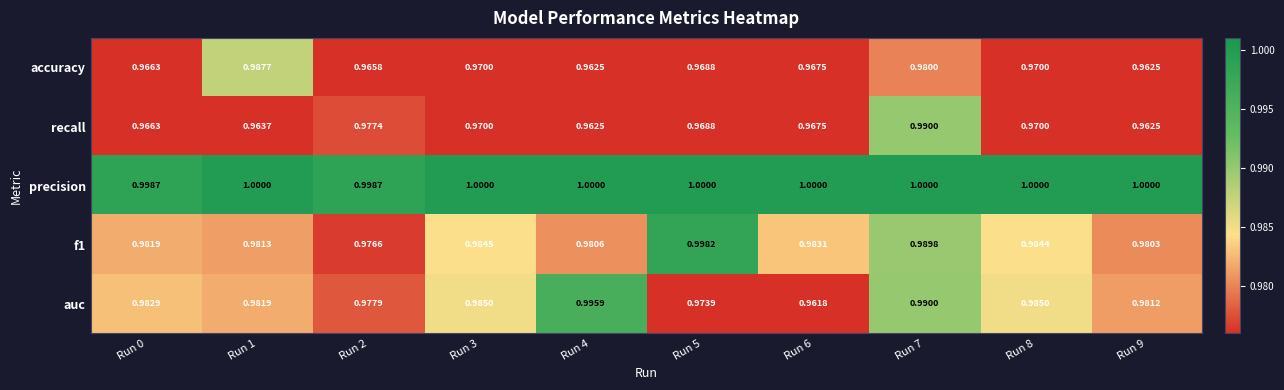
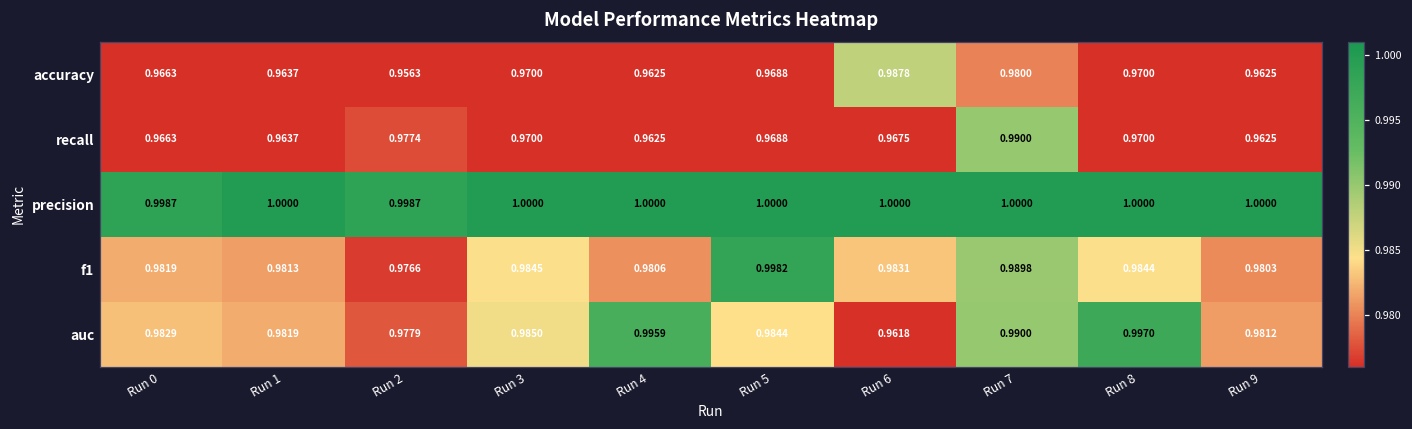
  {
    "accuracy": {
      "Run 0": 0.9663,
-     "Run 1": 0.9877,
-     "Run 2": 0.9658,
+     "Run 1": 0.9637,
+     "Run 2": 0.9563,
      "Run 3": 0.9700,
      "Run 4": 0.9625,
      "Run 5": 0.9688,
-     "Run 6": 0.9675,
+     "Run 6": 0.9878,
      "Run 7": 0.9800,
      "Run 8": 0.9700,
      "Run 9": 0.9625
    },
    "recall": {
      "Run 0": 0.9663,
      "Run 1": 0.9637,
      "Run 2": 0.9774,
      "Run 3": 0.9700,
      "Run 4": 0.9625,
      "Run 5": 0.9688,
      "Run 6": 0.9675,
      "Run 7": 0.9900,
      "Run 8": 0.9700,
      "Run 9": 0.9625
    },
    "precision": {
      "Run 0": 0.9987,
      "Run 1": 1.0000,
      "Run 2": 0.9987,
      "Run 3": 1.0000,
      "Run 4": 1.0000,
      "Run 5": 1.0000,
      "Run 6": 1.0000,
      "Run 7": 1.0000,
      "Run 8": 1.0000,
      "Run 9": 1.0000
    },
    "f1": {
      "Run 0": 0.9819,
      "Run 1": 0.9813,
      "Run 2": 0.9766,
      "Run 3": 0.9845,
      "Run 4": 0.9806,
      "Run 5": 0.9982,
      "Run 6": 0.9831,
      "Run 7": 0.9898,
      "Run 8": 0.9844,
      "Run 9": 0.9803
    },
    "auc": {
      "Run 0": 0.9829,
      "Run 1": 0.9819,
      "Run 2": 0.9779,
      "Run 3": 0.9850,
      "Run 4": 0.9959,
-     "Run 5": 0.9739,
+     "Run 5": 0.9844,
      "Run 6": 0.9618,
      "Run 7": 0.9900,
-     "Run 8": 0.9850,
+     "Run 8": 0.9970,
      "Run 9": 0.9812
    }
  }
